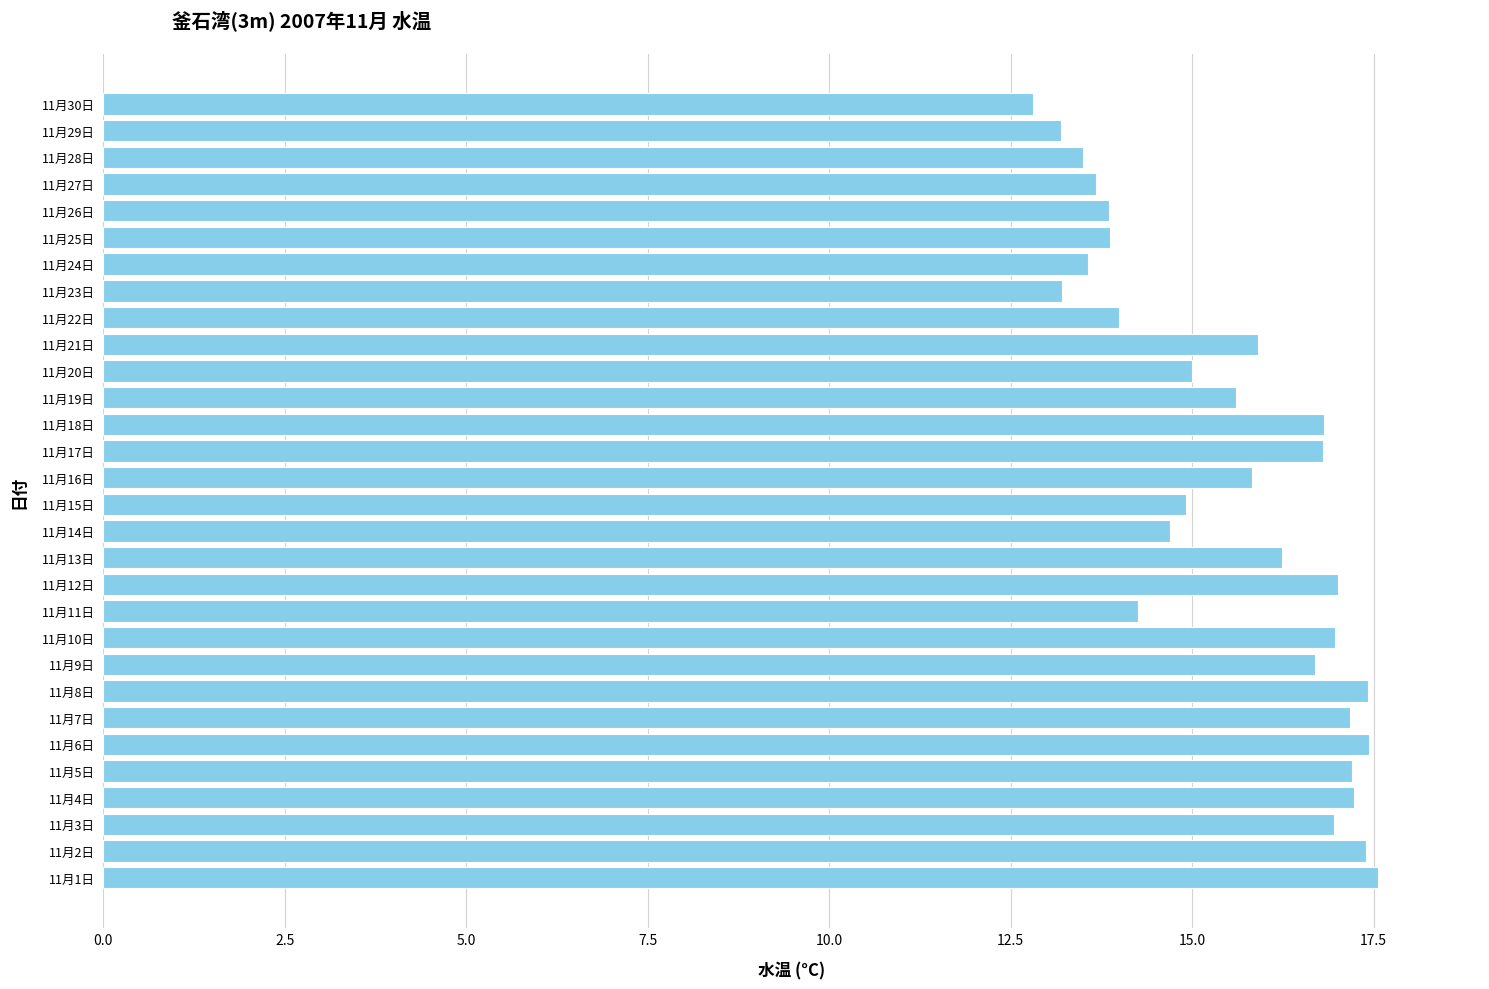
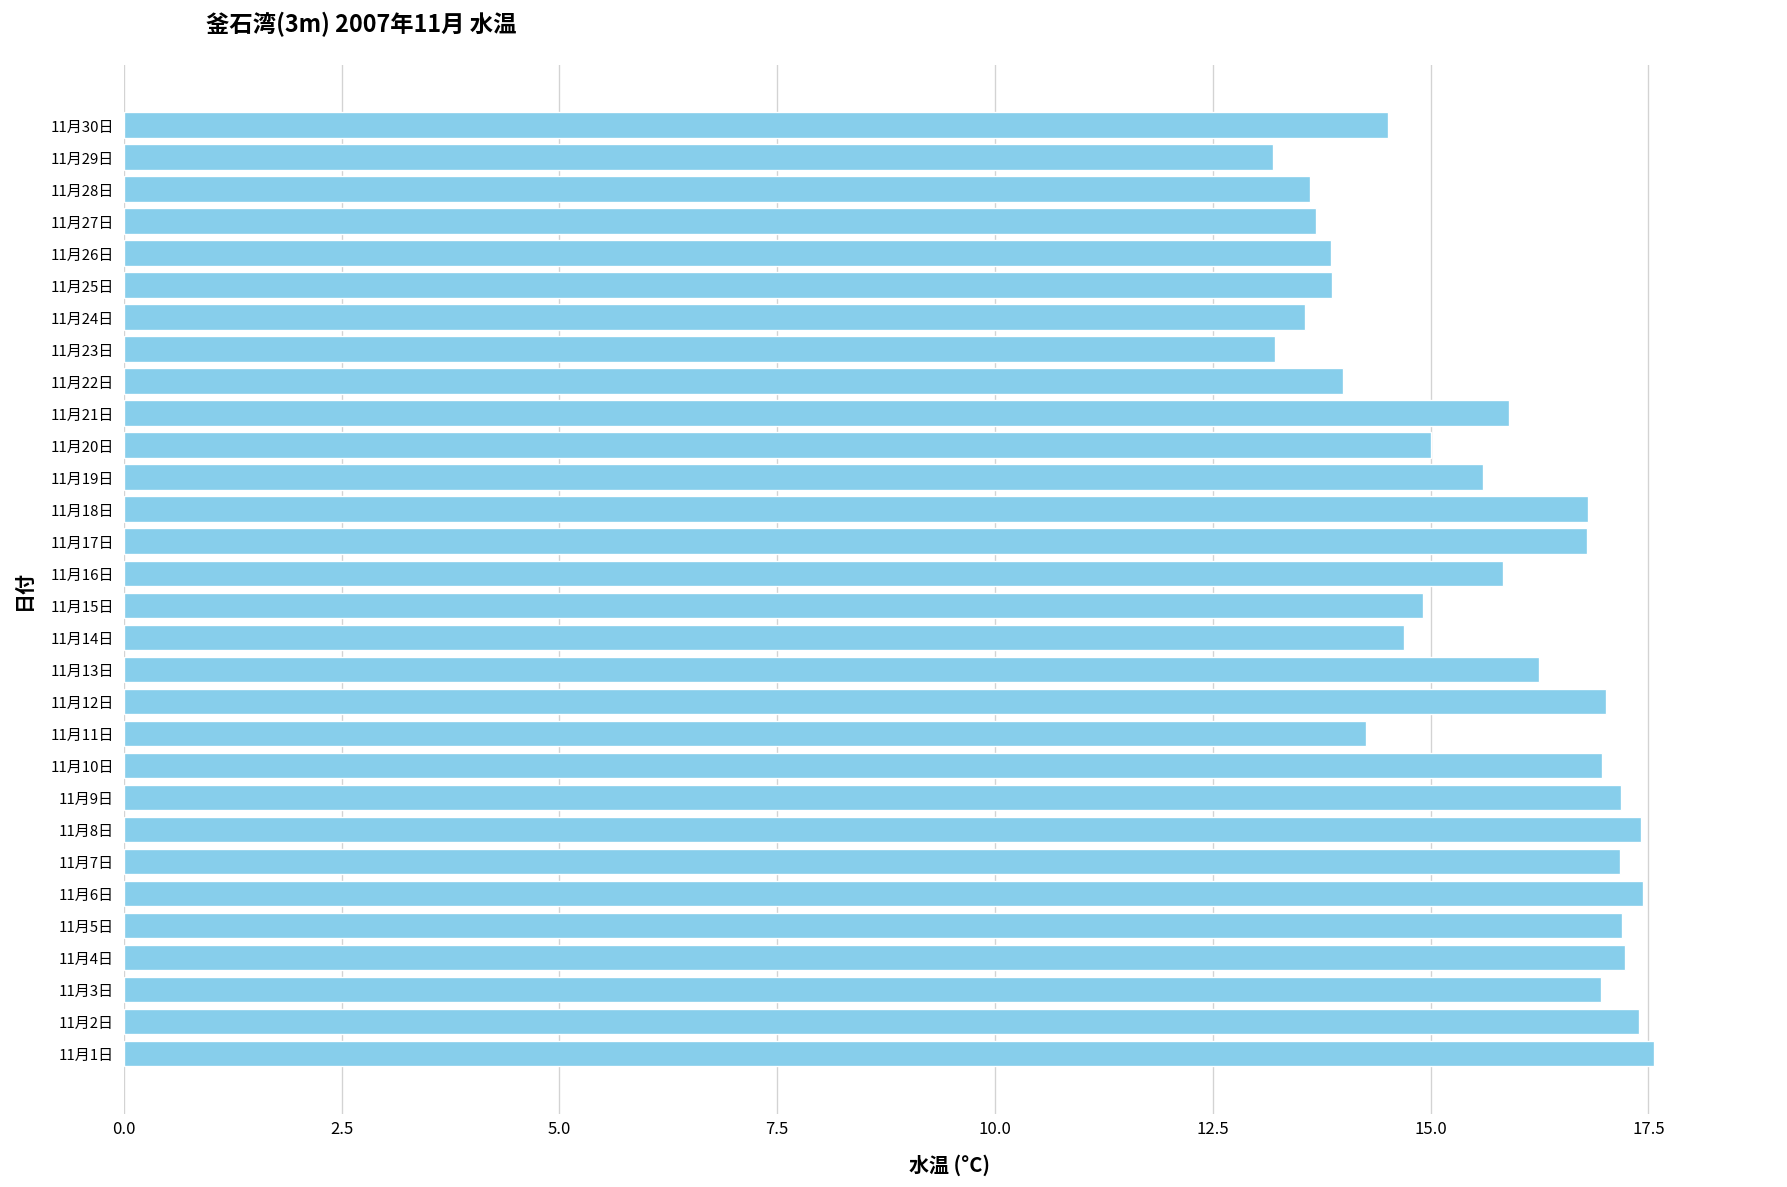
  {
-   "11月30日": 12.8,
+   "11月30日": 14.5,
    "11月29日": 13.2,
-   "11月28日": 13.5,
+   "11月28日": 13.6,
    "11月27日": 13.7,
    "11月26日": 13.9,
    "11月25日": 13.9,
    "11月24日": 13.6,
    "11月23日": 13.2,
    "11月22日": 14.0,
    "11月21日": 15.9,
    "11月20日": 15.0,
    "11月19日": 15.6,
    "11月18日": 16.8,
    "11月17日": 16.8,
    "11月16日": 15.8,
    "11月15日": 14.9,
    "11月14日": 14.7,
    "11月13日": 16.2,
    "11月12日": 17.0,
    "11月11日": 14.3,
    "11月10日": 17.0,
-   "11月9日": 16.7,
+   "11月9日": 17.2,
    "11月8日": 17.4,
    "11月7日": 17.2,
    "11月6日": 17.4,
    "11月5日": 17.2,
    "11月4日": 17.2,
    "11月3日": 17.0,
    "11月2日": 17.4,
    "11月1日": 17.6
  }
